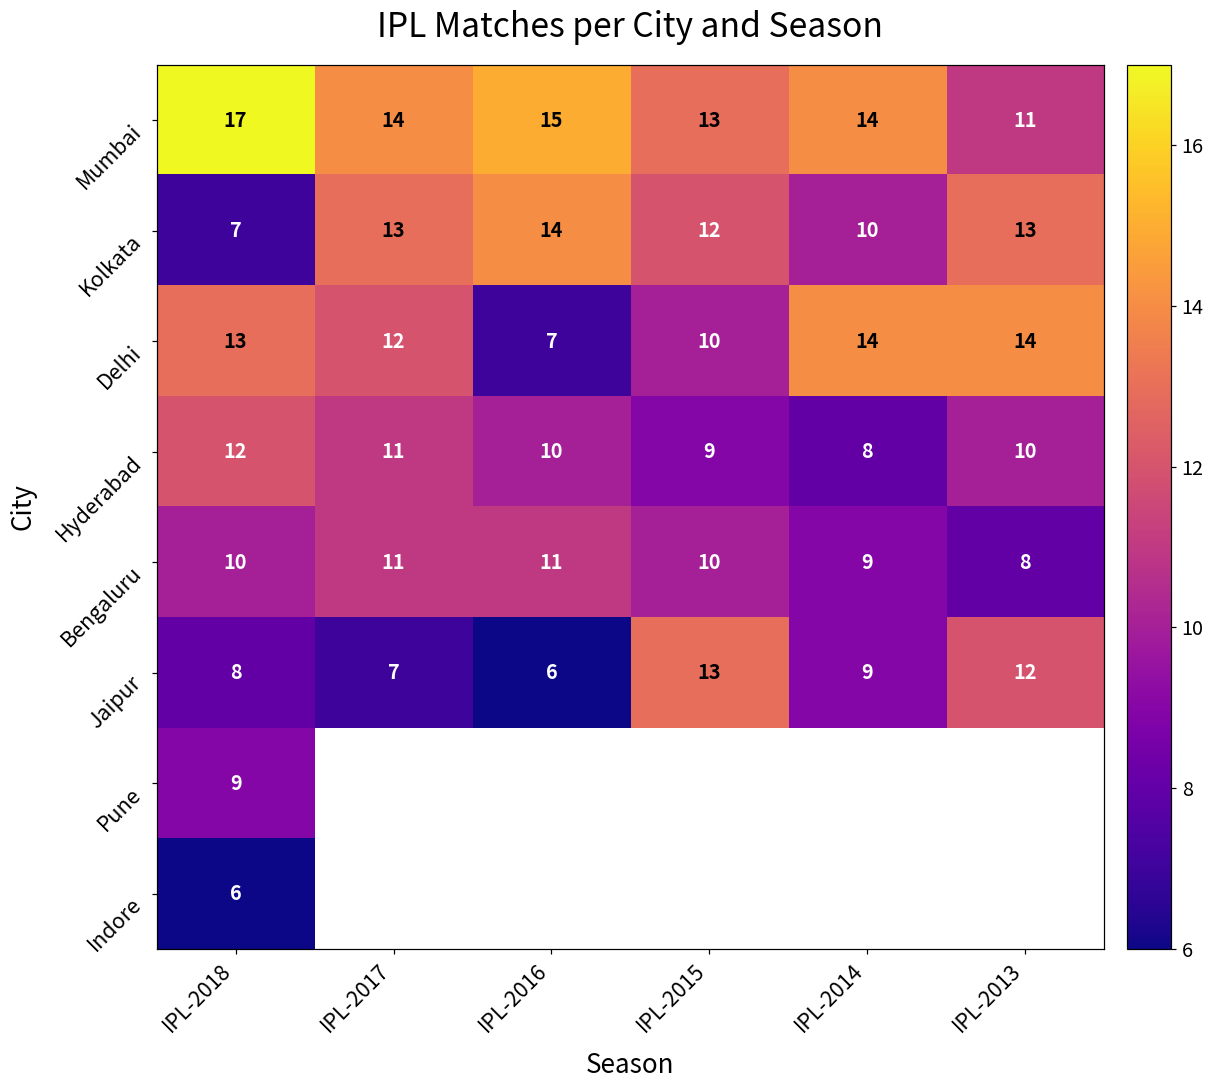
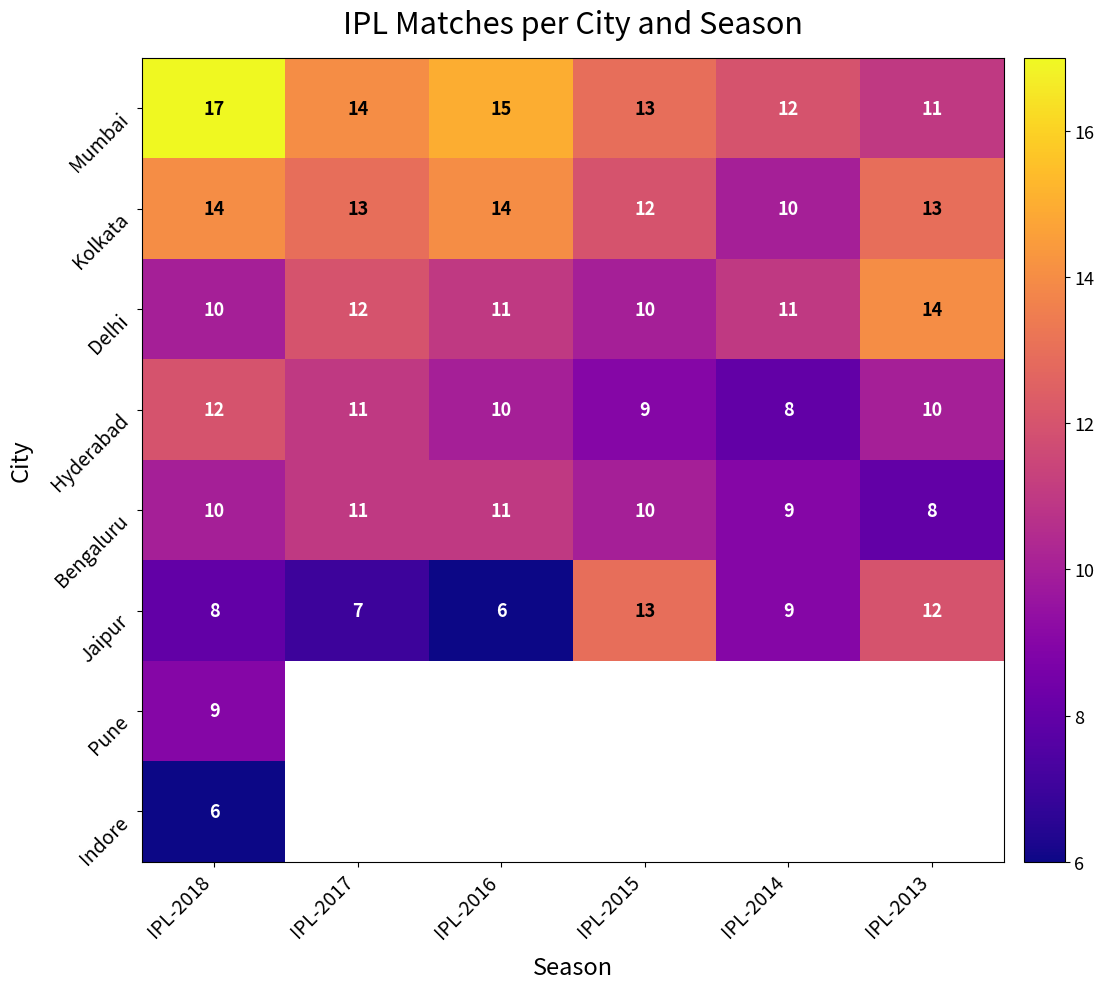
  {
    "Mumbai": {
      "IPL-2018": 17,
      "IPL-2017": 14,
      "IPL-2016": 15,
      "IPL-2015": 13,
-     "IPL-2014": 14,
+     "IPL-2014": 12,
      "IPL-2013": 11
    },
    "Kolkata": {
-     "IPL-2018": 7,
+     "IPL-2018": 14,
      "IPL-2017": 13,
      "IPL-2016": 14,
      "IPL-2015": 12,
      "IPL-2014": 10,
      "IPL-2013": 13
    },
    "Delhi": {
-     "IPL-2018": 13,
+     "IPL-2018": 10,
      "IPL-2017": 12,
-     "IPL-2016": 7,
+     "IPL-2016": 11,
      "IPL-2015": 10,
-     "IPL-2014": 14,
+     "IPL-2014": 11,
      "IPL-2013": 14
    },
    "Hyderabad": {
      "IPL-2018": 12,
      "IPL-2017": 11,
      "IPL-2016": 10,
      "IPL-2015": 9,
      "IPL-2014": 8,
      "IPL-2013": 10
    },
    "Bengaluru": {
      "IPL-2018": 10,
      "IPL-2017": 11,
      "IPL-2016": 11,
      "IPL-2015": 10,
      "IPL-2014": 9,
      "IPL-2013": 8
    },
    "Jaipur": {
      "IPL-2018": 8,
      "IPL-2017": 7,
      "IPL-2016": 6,
      "IPL-2015": 13,
      "IPL-2014": 9,
      "IPL-2013": 12
    },
    "Pune": {
      "IPL-2018": 9
    },
    "Indore": {
      "IPL-2018": 6
    }
  }
